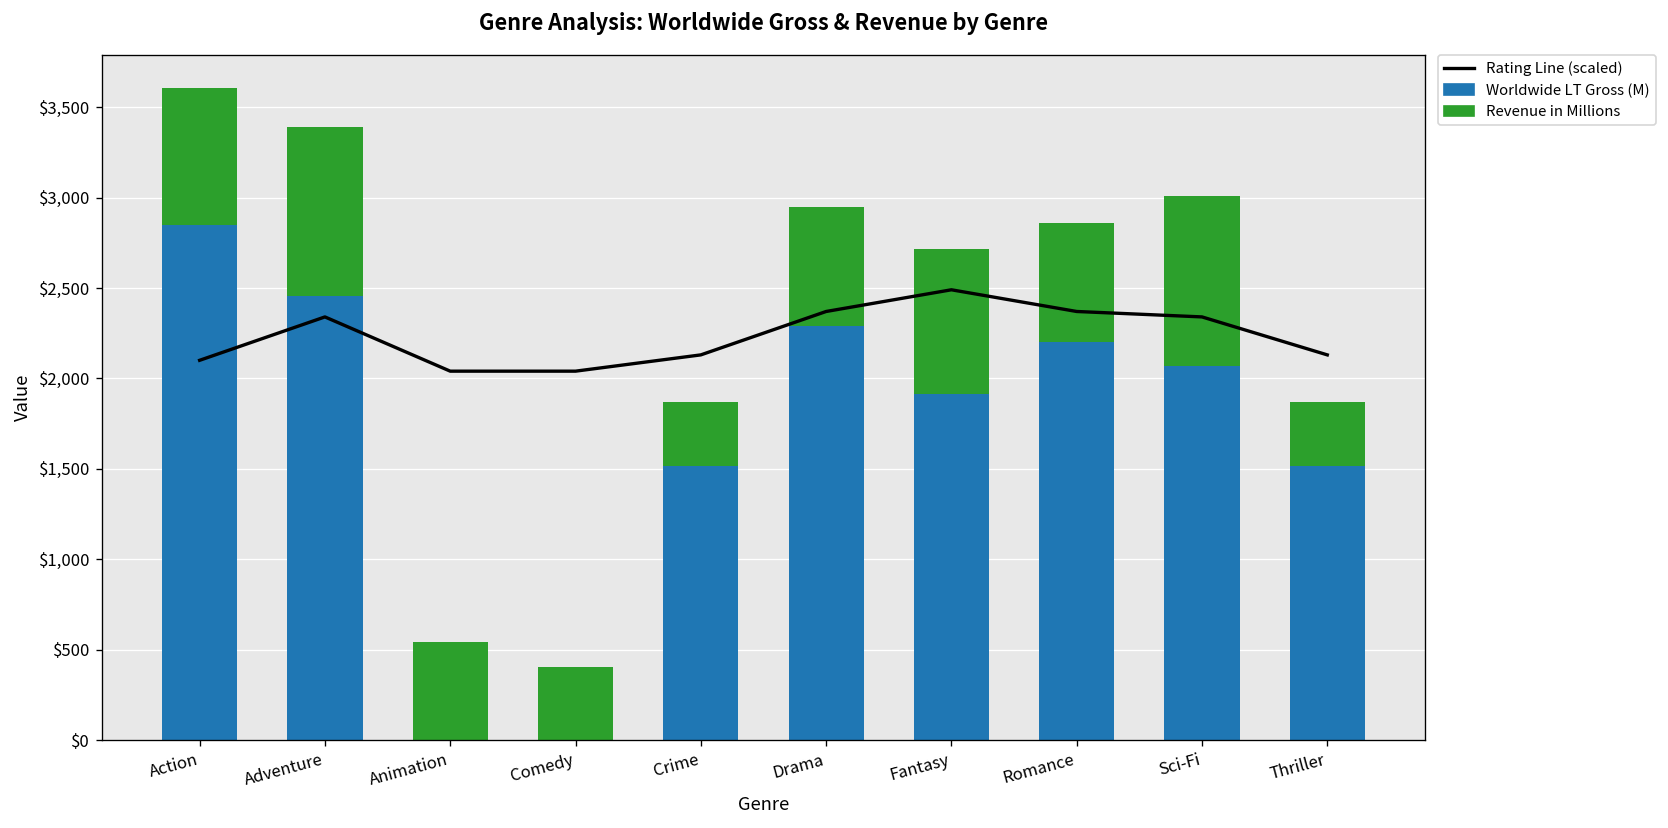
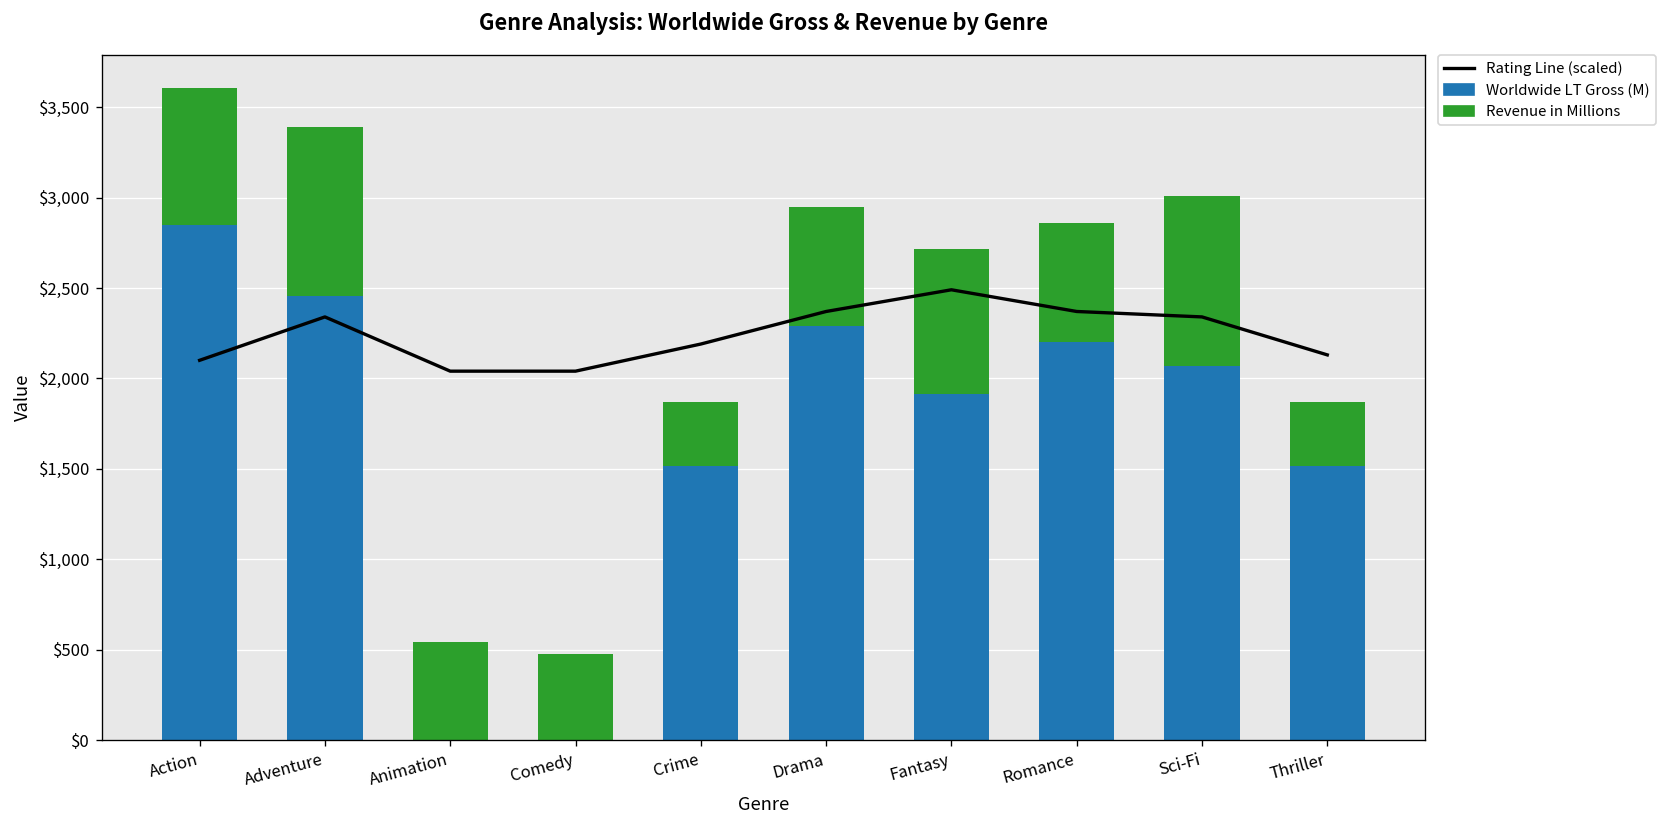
  {
    "Rating Line (scaled)": {
      "Action": "$2,100",
      "Adventure": "$2,340",
      "Animation": "$2,040",
      "Comedy": "$2,040",
-     "Crime": "$2,130",
+     "Crime": "$2,190",
      "Drama": "$2,370",
      "Fantasy": "$2,490",
      "Romance": "$2,370",
      "Sci-Fi": "$2,340",
      "Thriller": "$2,130"
    },
    "Worldwide LT Gross (M)": {
      "Action": "$2,850",
      "Adventure": "$2,450",
      "Animation": "$0",
      "Comedy": "$0",
      "Crime": "$1,520",
      "Drama": "$2,290",
      "Fantasy": "$1,910",
      "Romance": "$2,200",
      "Sci-Fi": "$2,070",
      "Thriller": "$1,520"
    },
    "Revenue in Millions": {
      "Action": "$760",
      "Adventure": "$940",
      "Animation": "$540",
-     "Comedy": "$410",
+     "Comedy": "$480",
      "Crime": "$350",
      "Drama": "$660",
      "Fantasy": "$800",
      "Romance": "$660",
      "Sci-Fi": "$940",
      "Thriller": "$350"
    }
  }
